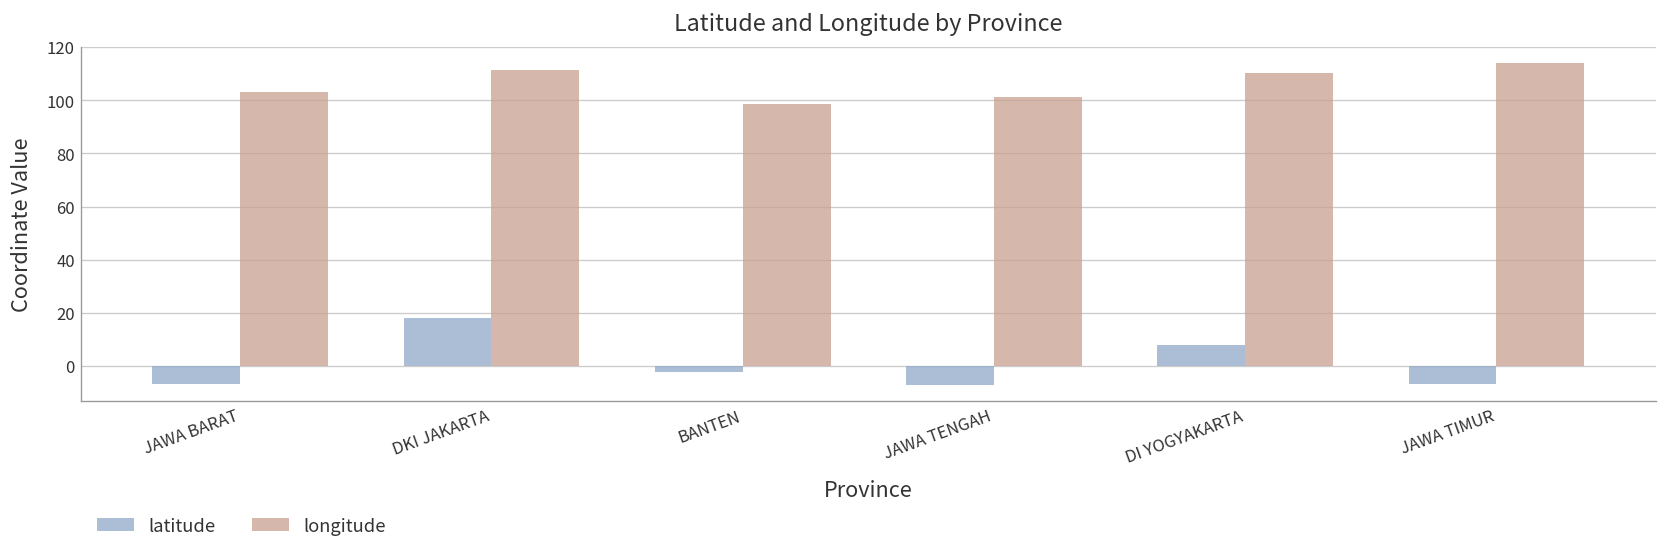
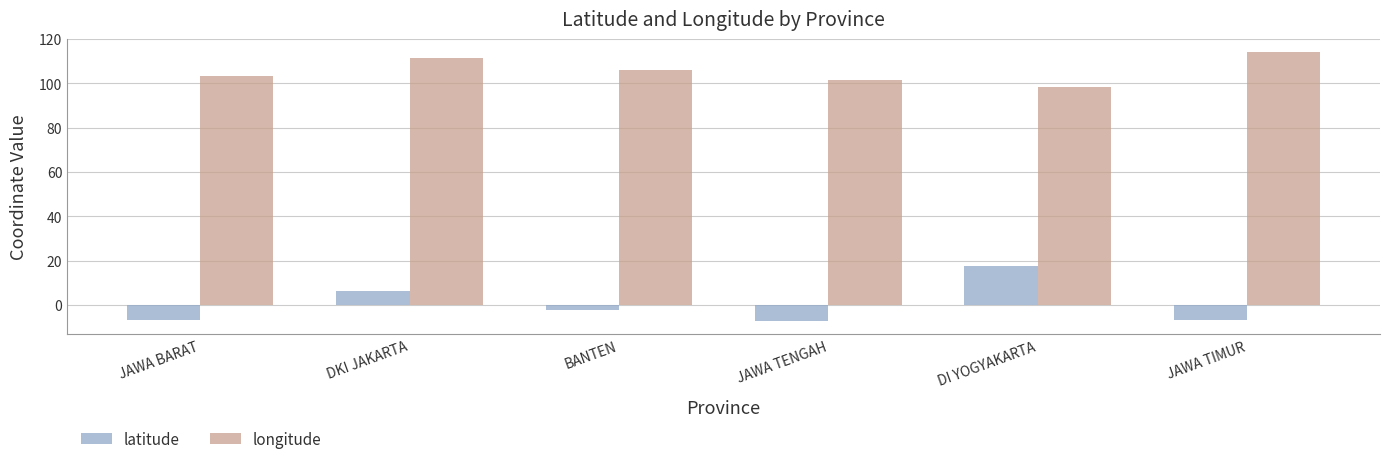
  {
    "latitude": {
      "JAWA BARAT": -7,
-     "DKI JAKARTA": 18,
+     "DKI JAKARTA": 6,
      "BANTEN": -2,
      "JAWA TENGAH": -7,
-     "DI YOGYAKARTA": 8,
+     "DI YOGYAKARTA": 18,
      "JAWA TIMUR": -7
    },
    "longitude": {
      "JAWA BARAT": 103,
      "DKI JAKARTA": 111,
-     "BANTEN": 99,
+     "BANTEN": 106,
      "JAWA TENGAH": 101,
-     "DI YOGYAKARTA": 110,
+     "DI YOGYAKARTA": 99,
      "JAWA TIMUR": 114
    }
  }
